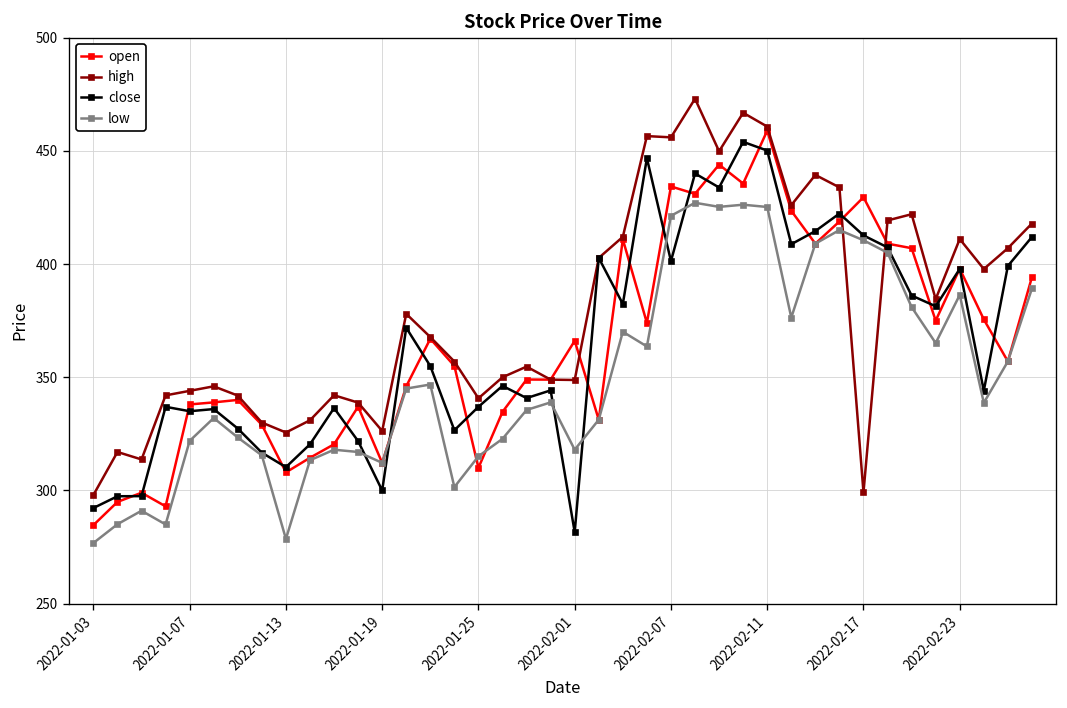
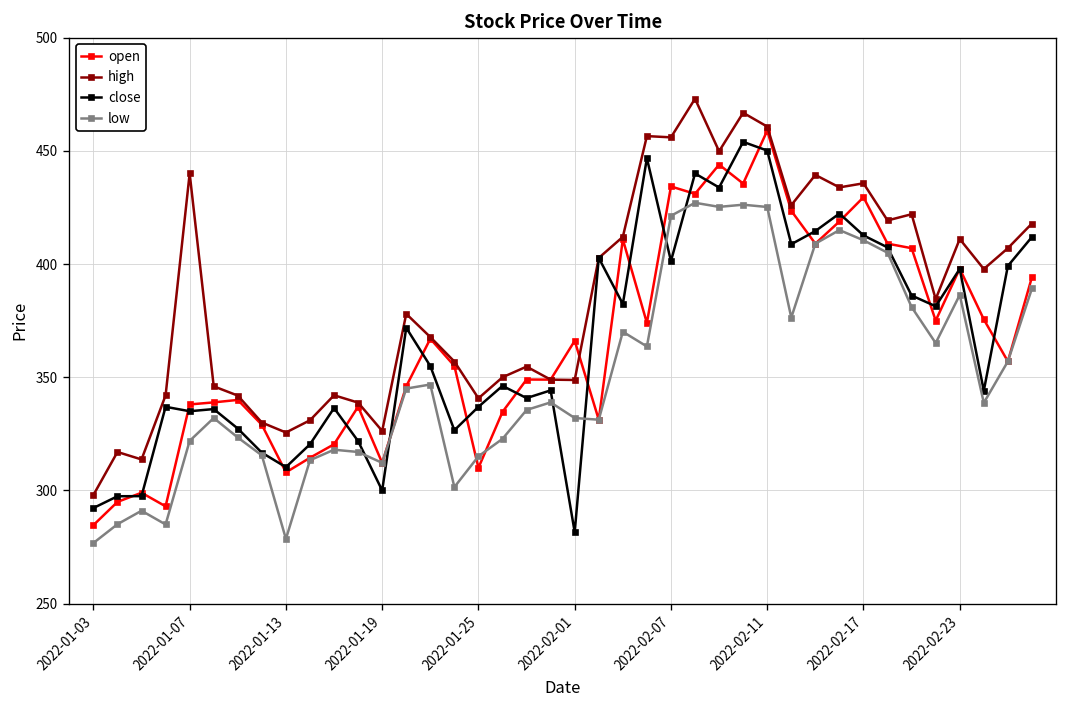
  {
    "open": {
      "2022-01-03": 285,
      "2022-01-07": 338,
      "2022-01-13": 308,
      "2022-01-25": 310,
      "2022-02-01": 366,
      "2022-02-07": 434,
      "2022-02-11": 459,
      "2022-02-17": 430
    },
    "high": {
      "2022-01-03": 298,
-     "2022-01-07": 344,
+     "2022-01-07": 440,
      "2022-01-13": 326,
      "2022-01-19": 326,
      "2022-01-25": 341,
      "2022-02-01": 349,
      "2022-02-07": 456,
      "2022-02-11": 461,
-     "2022-02-17": 299,
+     "2022-02-17": 436,
      "2022-02-23": 411
    },
    "close": {
      "2022-01-03": 292,
      "2022-01-07": 335,
      "2022-01-13": 310,
      "2022-01-19": 300,
      "2022-01-25": 337,
      "2022-02-01": 282,
      "2022-02-07": 401,
      "2022-02-11": 450,
      "2022-02-17": 413
    },
    "low": {
      "2022-01-03": 277,
      "2022-01-07": 322,
      "2022-01-13": 279,
      "2022-01-25": 315,
-     "2022-02-01": 318,
+     "2022-02-01": 332,
      "2022-02-07": 421,
      "2022-02-11": 425,
      "2022-02-17": 411,
      "2022-02-23": 386
    }
  }
